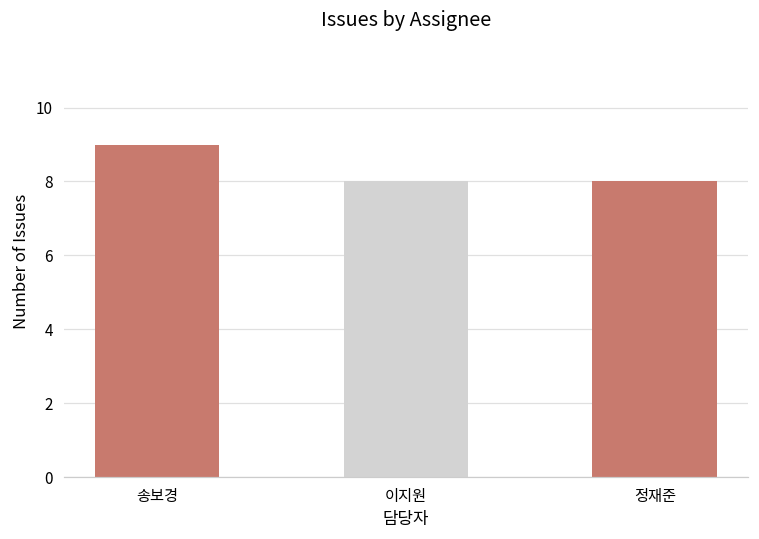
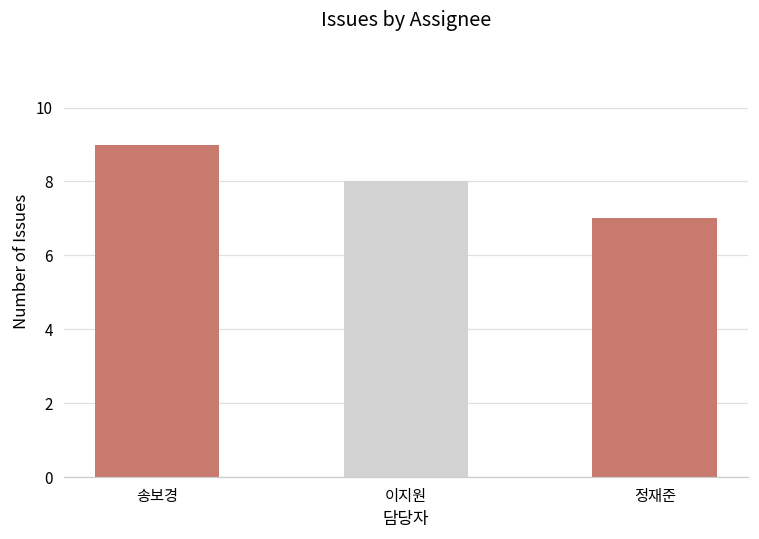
  {
    "송보경": 9,
    "이지원": 8,
-   "정재준": 8
+   "정재준": 7
  }
